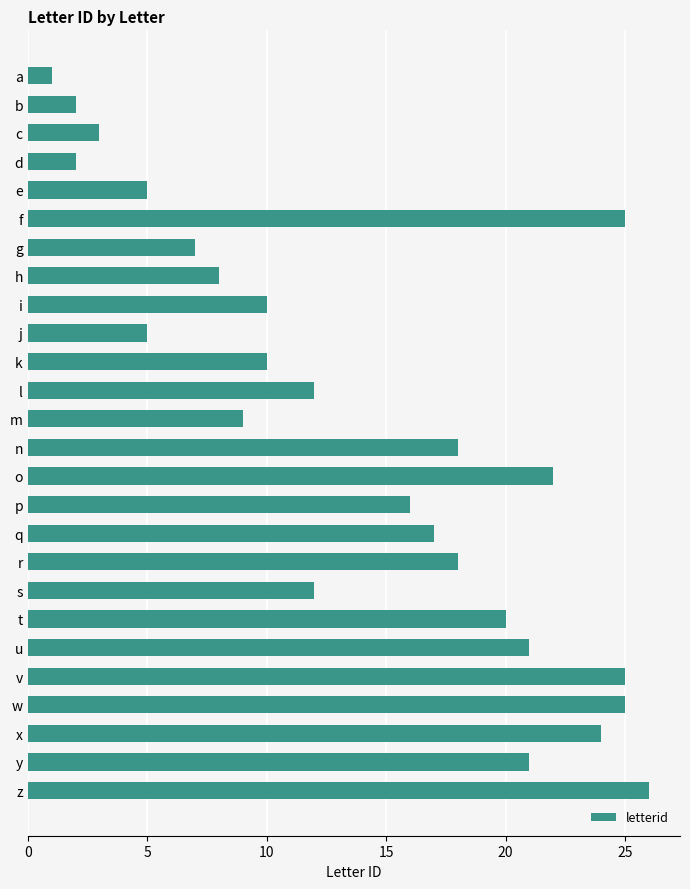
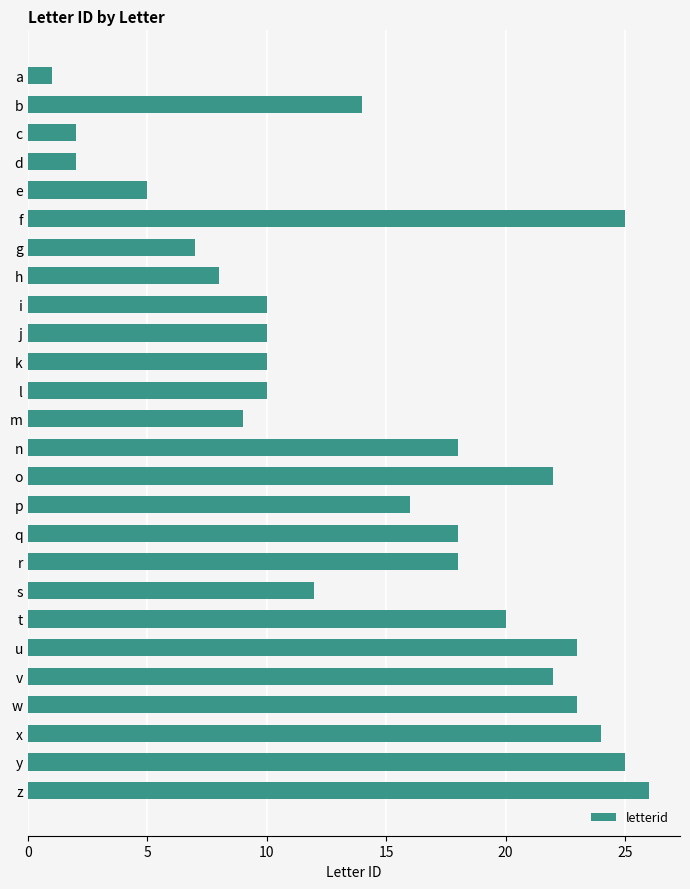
  {
    "a": 1,
-   "b": 2,
-   "c": 3,
+   "b": 14,
+   "c": 2,
    "d": 2,
    "e": 5,
    "f": 25,
    "g": 7,
    "h": 8,
    "i": 10,
-   "j": 5,
+   "j": 10,
    "k": 10,
-   "l": 12,
+   "l": 10,
    "m": 9,
    "n": 18,
    "o": 22,
    "p": 16,
-   "q": 17,
+   "q": 18,
    "r": 18,
    "s": 12,
    "t": 20,
-   "u": 21,
-   "v": 25,
-   "w": 25,
+   "u": 23,
+   "v": 22,
+   "w": 23,
    "x": 24,
-   "y": 21,
+   "y": 25,
    "z": 26
  }
